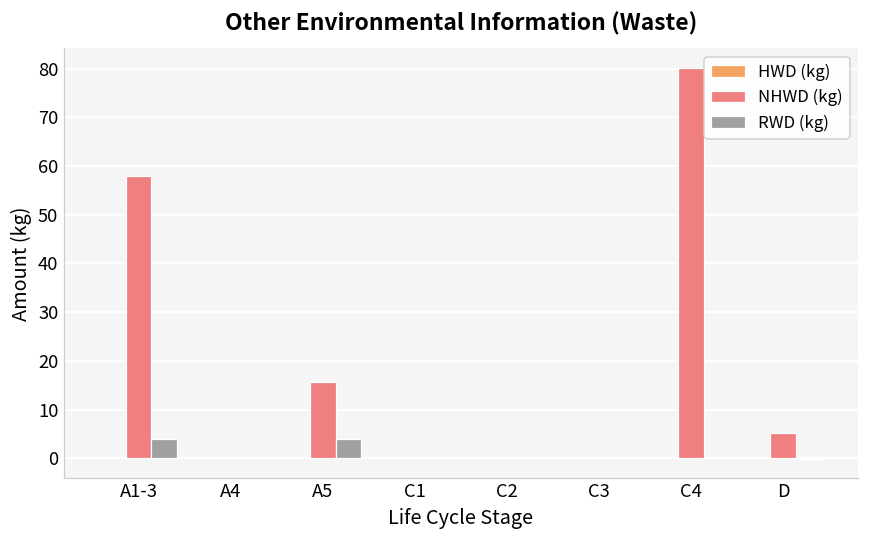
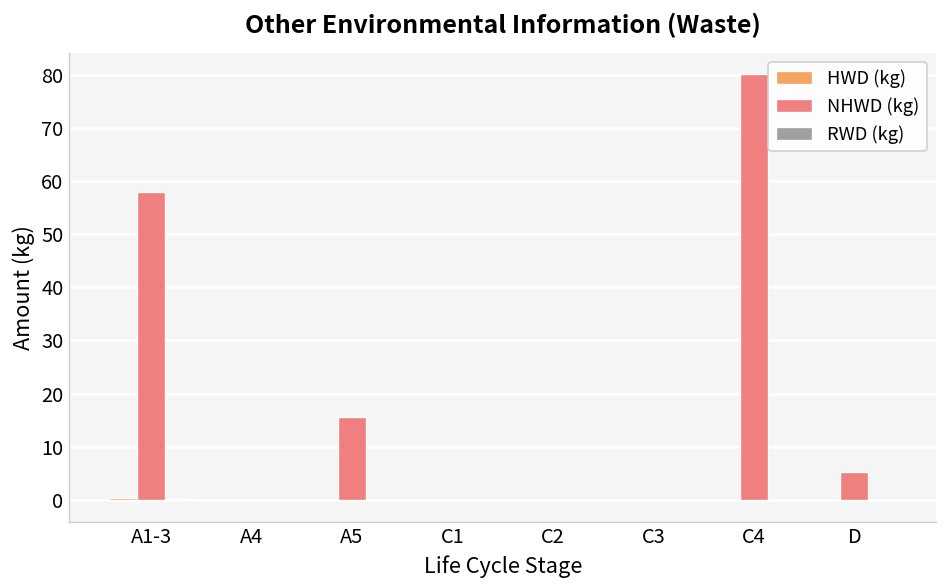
  {
    "RWD (kg)": {
-     "A1-3": 4,
-     "A5": 4,
+     "A1-3": 0,
+     "A5": 0,
      "C3": 0
    }
  }
